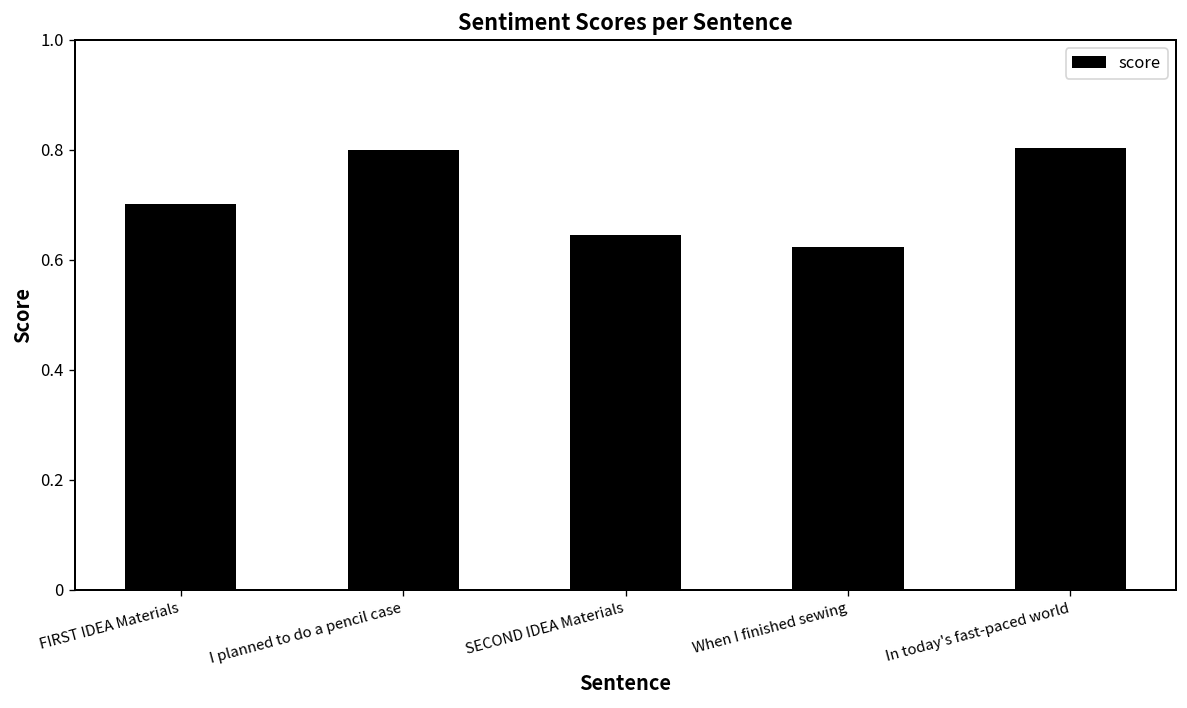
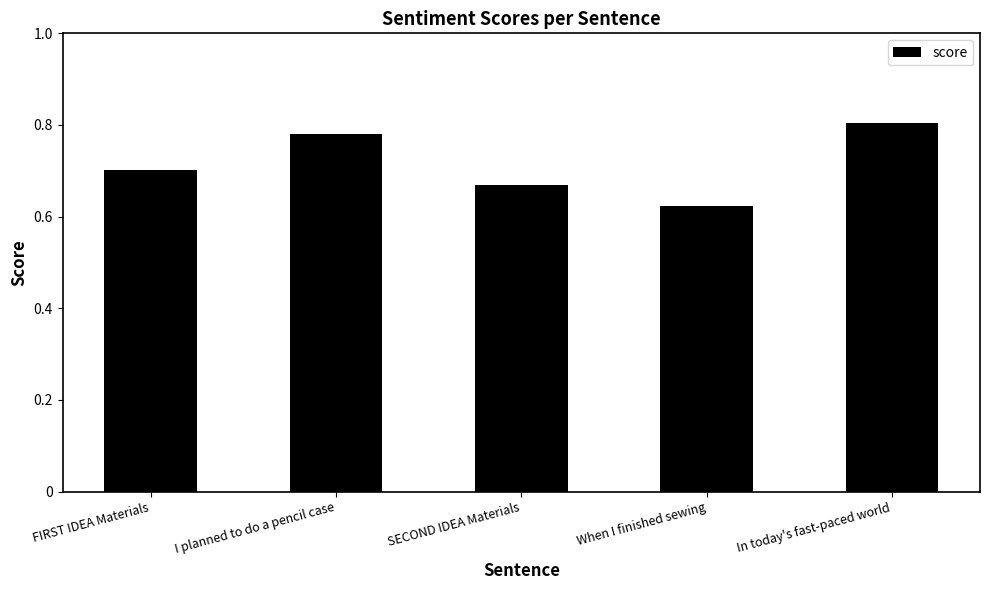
  {
    "FIRST IDEA Materials": 0.70,
-   "I planned to do a pencil case": 0.80,
-   "SECOND IDEA Materials": 0.65,
+   "I planned to do a pencil case": 0.78,
+   "SECOND IDEA Materials": 0.67,
    "When I finished sewing": 0.62,
    "In today's fast-paced world": 0.80
  }
